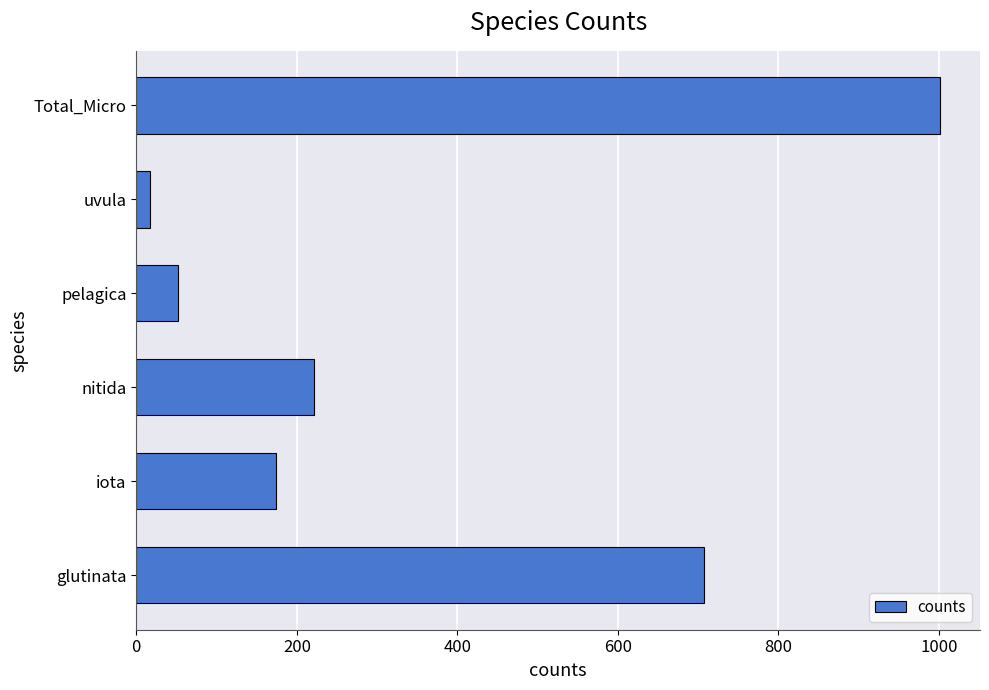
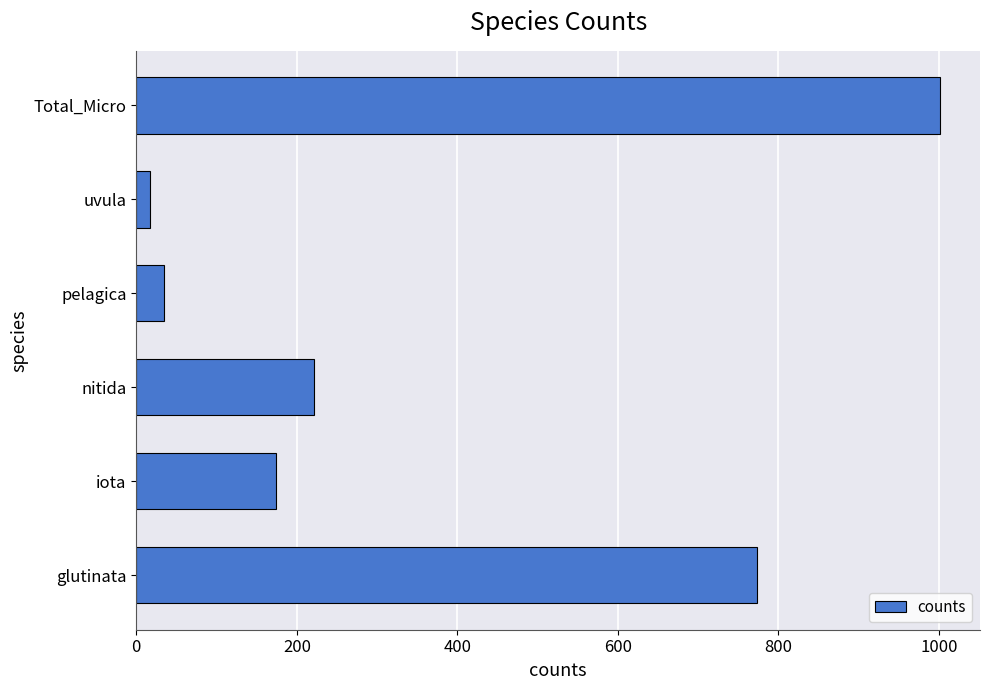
  {
    "Total_Micro": 1000,
    "uvula": 20,
-   "pelagica": 50,
+   "pelagica": 30,
    "nitida": 220,
    "iota": 170,
-   "glutinata": 710
+   "glutinata": 770
  }
